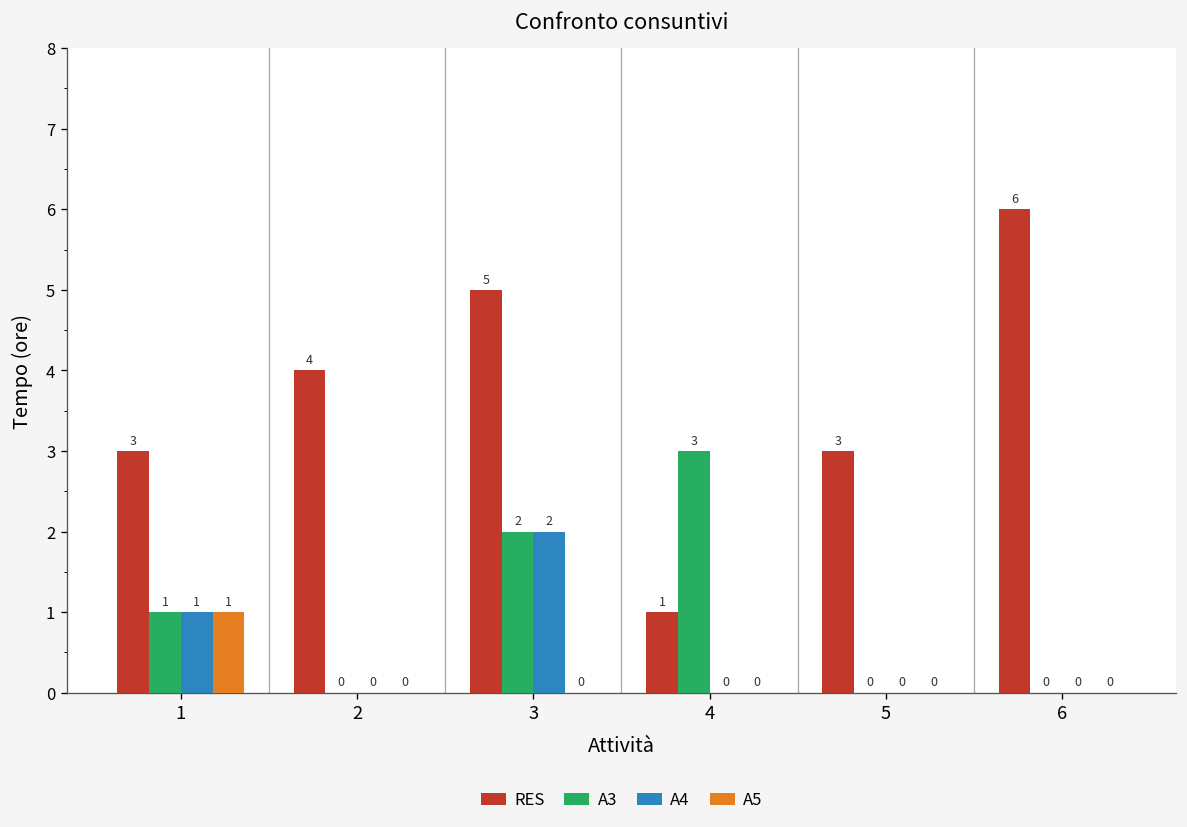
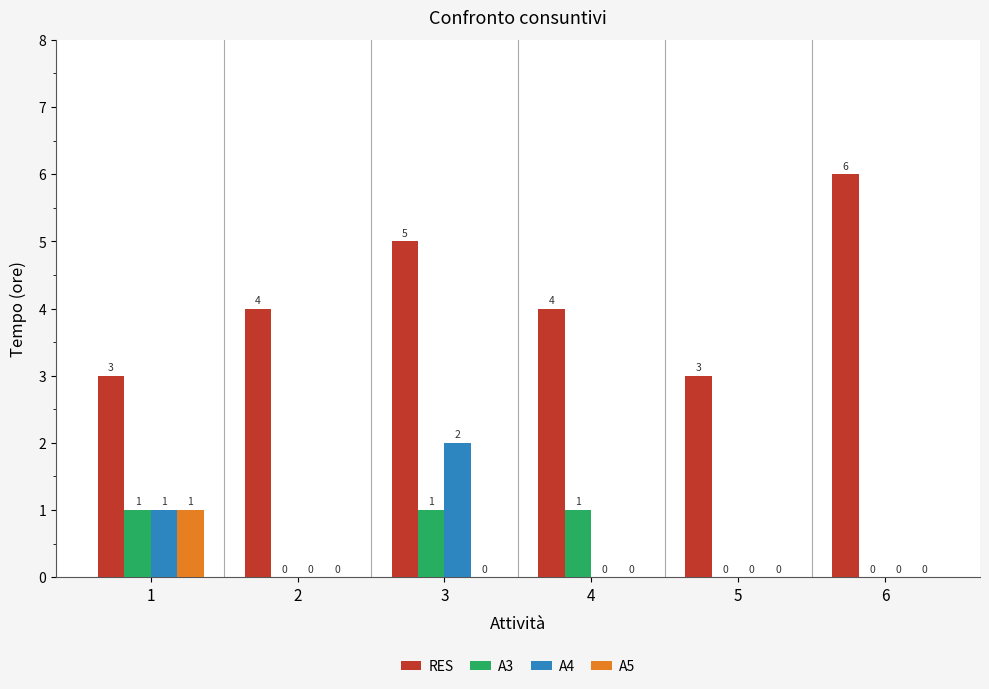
  {
    "RES": {
      "1": 3,
      "2": 4,
      "3": 5,
-     "4": 1,
+     "4": 4,
      "5": 3,
      "6": 6
    },
    "A3": {
      "1": 1,
      "2": 0,
-     "3": 2,
-     "4": 3,
+     "3": 1,
+     "4": 1,
      "5": 0,
      "6": 0
    },
    "A4": {
      "1": 1,
      "2": 0,
      "3": 2,
      "4": 0,
      "5": 0,
      "6": 0
    },
    "A5": {
      "1": 1,
      "2": 0,
      "3": 0,
      "4": 0,
      "5": 0,
      "6": 0
    }
  }
